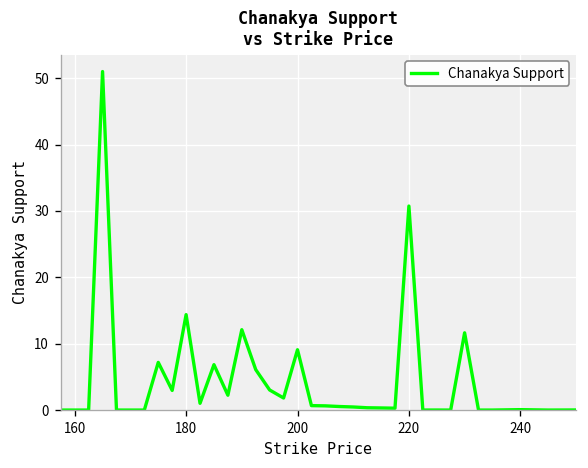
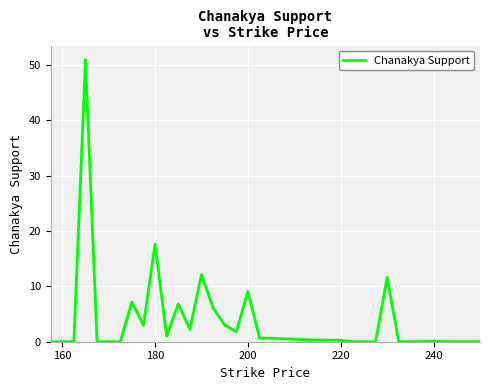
  {
    "160": 0,
-   "180": 14,
+   "180": 18,
    "200": 9,
-   "220": 31,
+   "220": 0,
    "240": 0
  }
